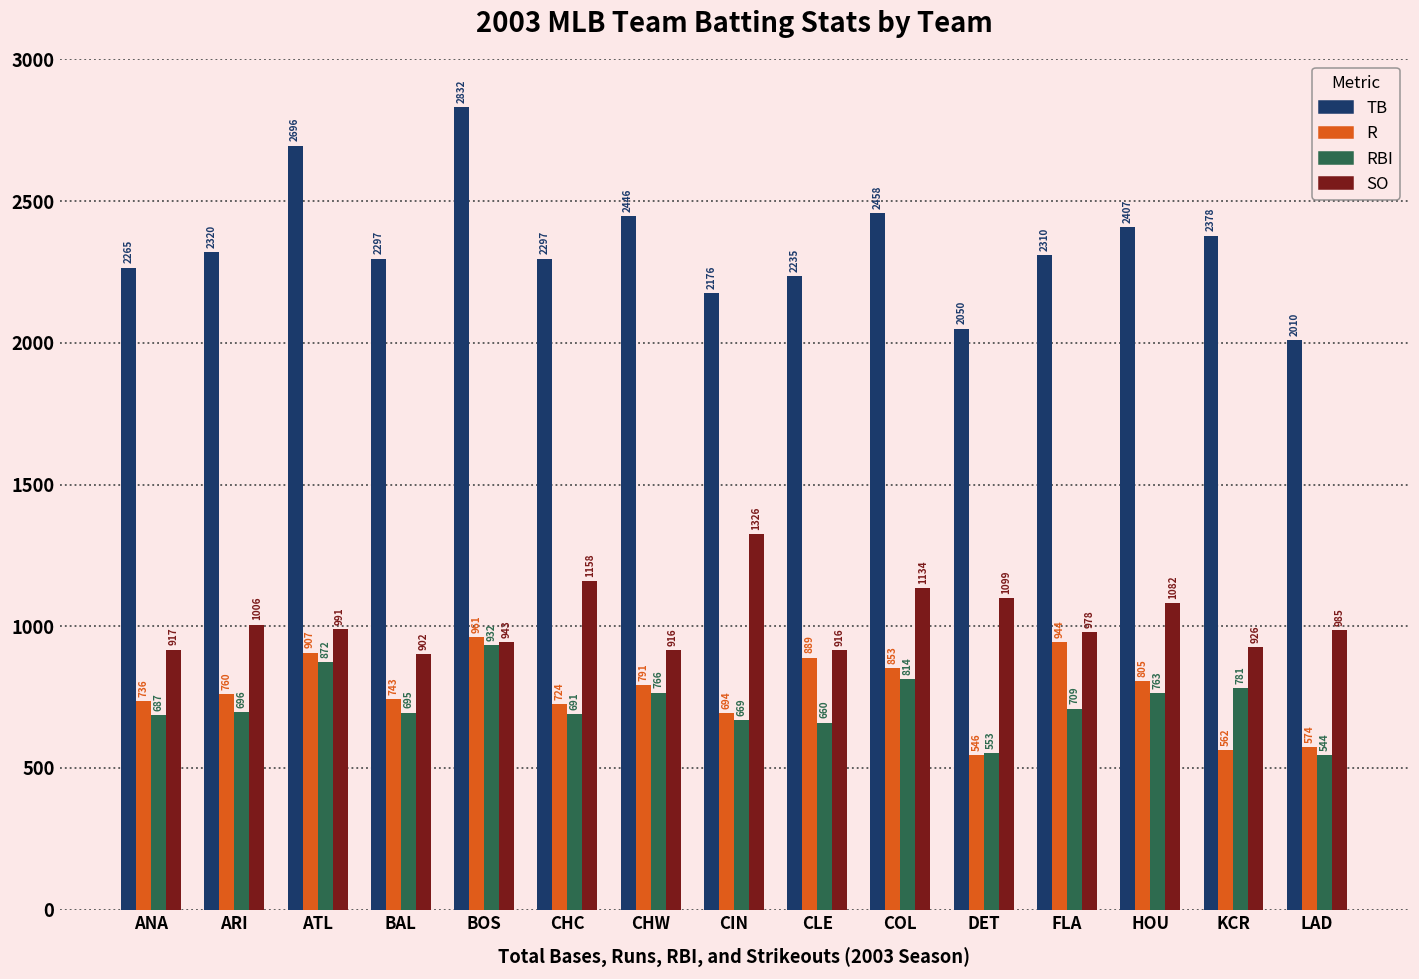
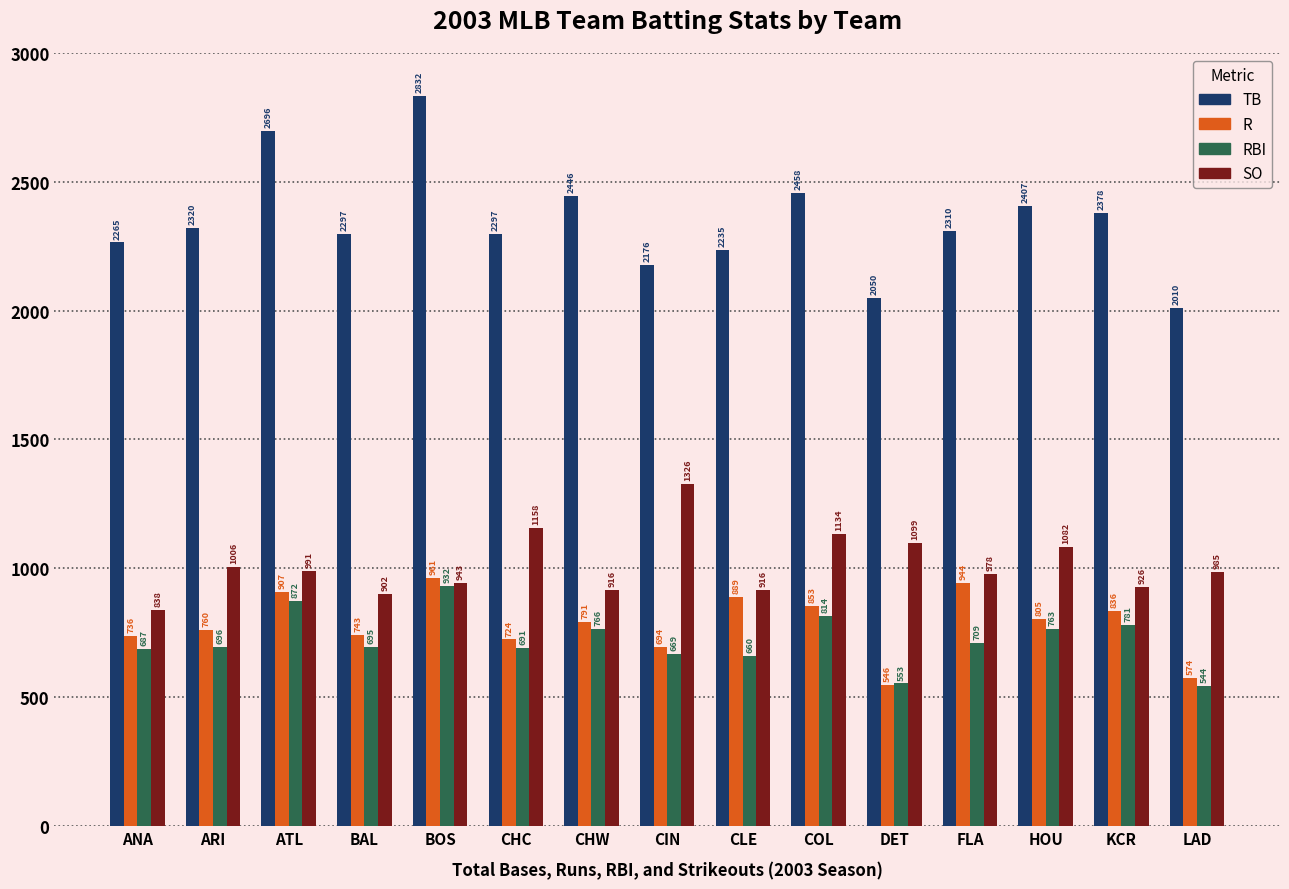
  {
    "R": {
      "ANA": 736,
      "ARI": 760,
      "ATL": 907,
      "BAL": 743,
      "BOS": 961,
      "CHC": 724,
      "CHW": 791,
      "CIN": 694,
      "CLE": 889,
      "COL": 853,
      "DET": 546,
      "FLA": 944,
      "HOU": 805,
-     "KCR": 562,
+     "KCR": 836,
      "LAD": 574
    },
    "SO": {
-     "ANA": 917,
+     "ANA": 838,
      "ARI": 1006,
      "ATL": 991,
      "BAL": 902,
      "BOS": 943,
      "CHC": 1158,
      "CHW": 916,
      "CIN": 1326,
      "CLE": 916,
      "COL": 1134,
      "DET": 1099,
      "FLA": 978,
      "HOU": 1082,
      "KCR": 926,
      "LAD": 985
    }
  }
